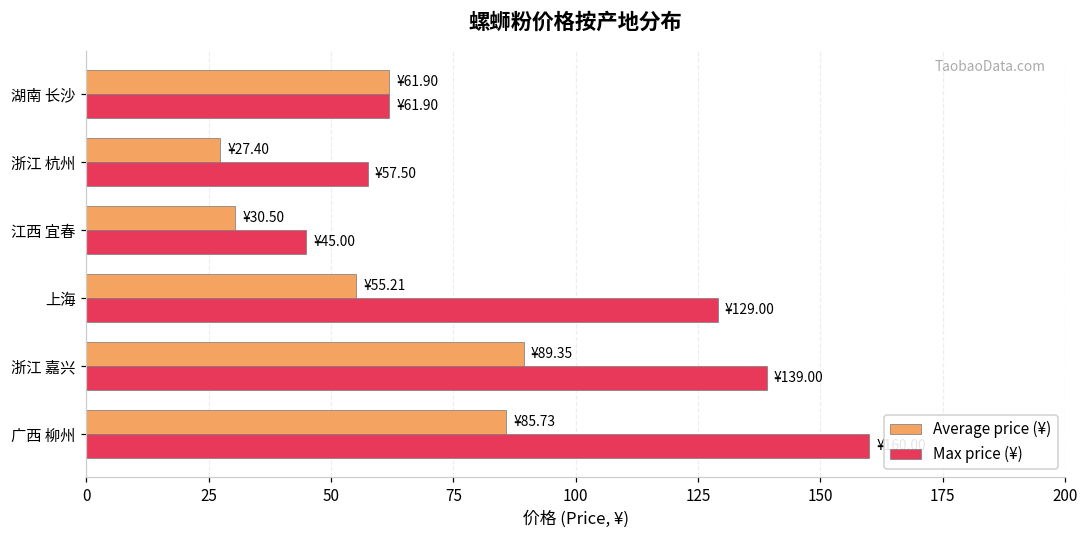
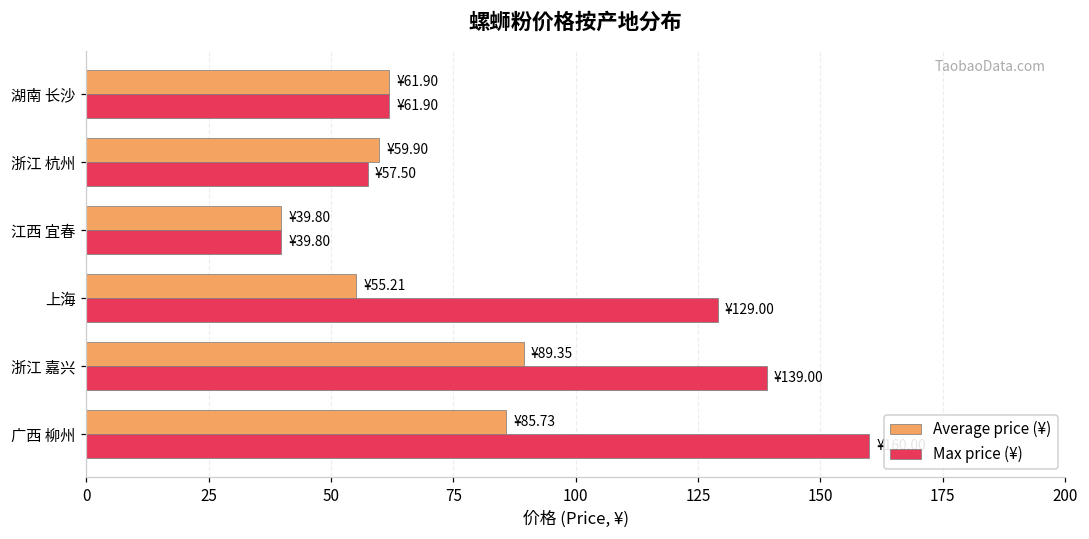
  {
    "Average price (¥)": {
      "湖南 长沙": "¥61.90",
-     "浙江 杭州": "¥27.40",
-     "江西 宜春": "¥30.50",
+     "浙江 杭州": "¥59.90",
+     "江西 宜春": "¥39.80",
      "上海": "¥55.21",
      "浙江 嘉兴": "¥89.35",
      "广西 柳州": "¥85.73"
    },
    "Max price (¥)": {
      "湖南 长沙": "¥61.90",
      "浙江 杭州": "¥57.50",
-     "江西 宜春": "¥45.00",
+     "江西 宜春": "¥39.80",
      "上海": "¥129.00",
      "浙江 嘉兴": "¥139.00"
    }
  }
